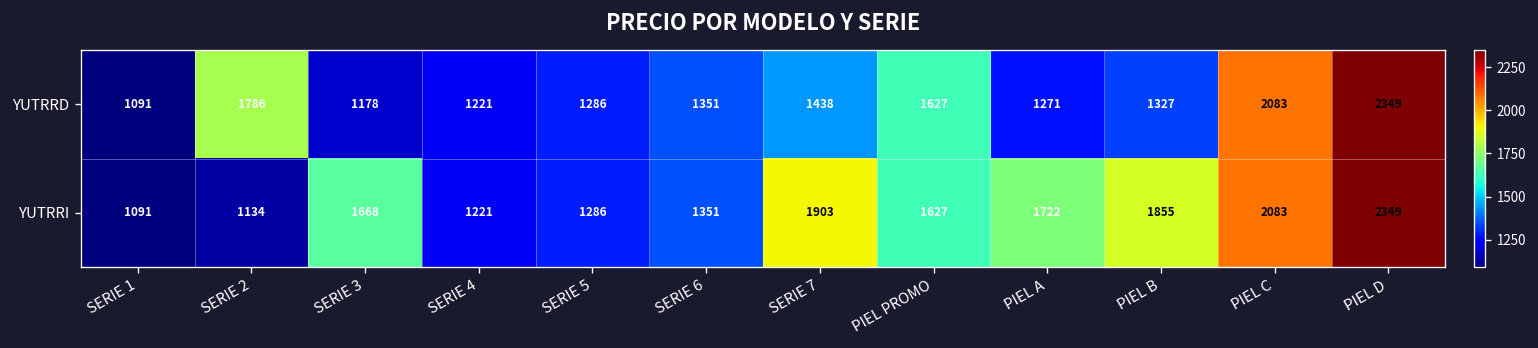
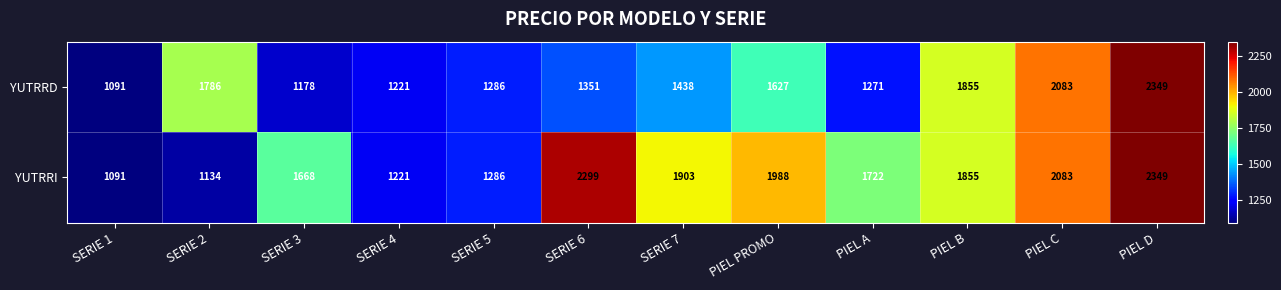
  {
    "YUTRRD": {
      "SERIE 1": 1091,
      "SERIE 2": 1786,
      "SERIE 3": 1178,
      "SERIE 4": 1221,
      "SERIE 5": 1286,
      "SERIE 6": 1351,
      "SERIE 7": 1438,
      "PIEL PROMO": 1627,
      "PIEL A": 1271,
-     "PIEL B": 1327,
+     "PIEL B": 1855,
      "PIEL C": 2083,
      "PIEL D": 2349
    },
    "YUTRRI": {
      "SERIE 1": 1091,
      "SERIE 2": 1134,
      "SERIE 3": 1668,
      "SERIE 4": 1221,
      "SERIE 5": 1286,
-     "SERIE 6": 1351,
+     "SERIE 6": 2299,
      "SERIE 7": 1903,
-     "PIEL PROMO": 1627,
+     "PIEL PROMO": 1988,
      "PIEL A": 1722,
      "PIEL B": 1855,
      "PIEL C": 2083,
      "PIEL D": 2349
    }
  }
